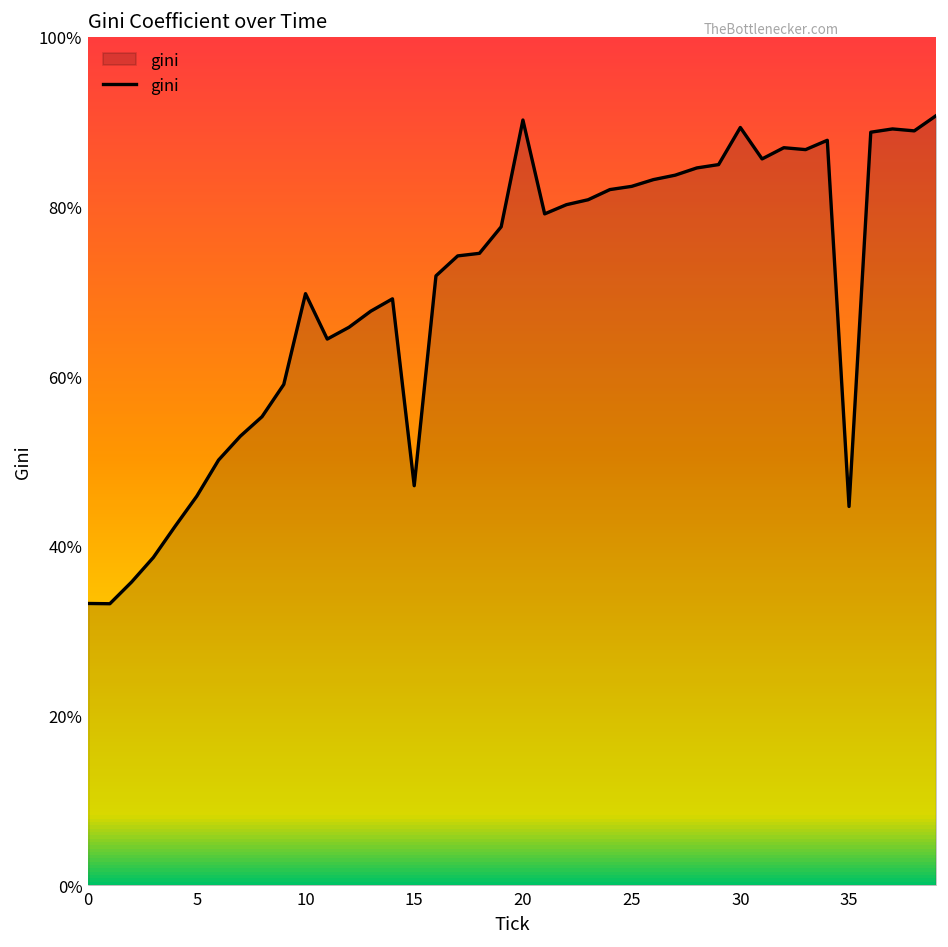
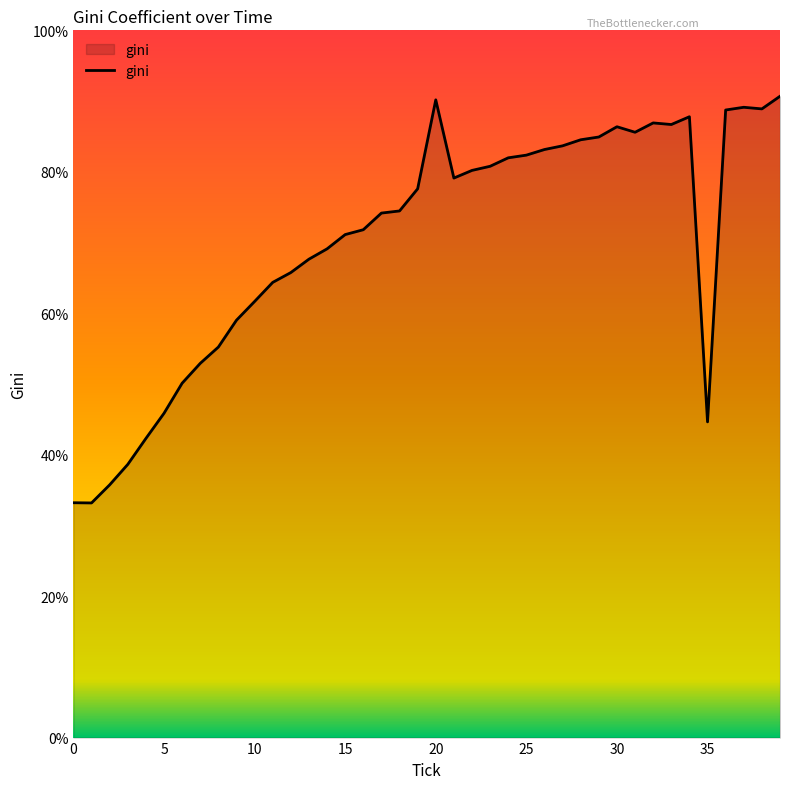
  {
    "0": "33%",
    "5": "46%",
-   "10": "70%",
-   "15": "47%",
+   "10": "62%",
+   "15": "71%",
    "20": "90%",
    "25": "82%",
-   "30": "89%",
+   "30": "86%",
    "35": "45%"
  }
